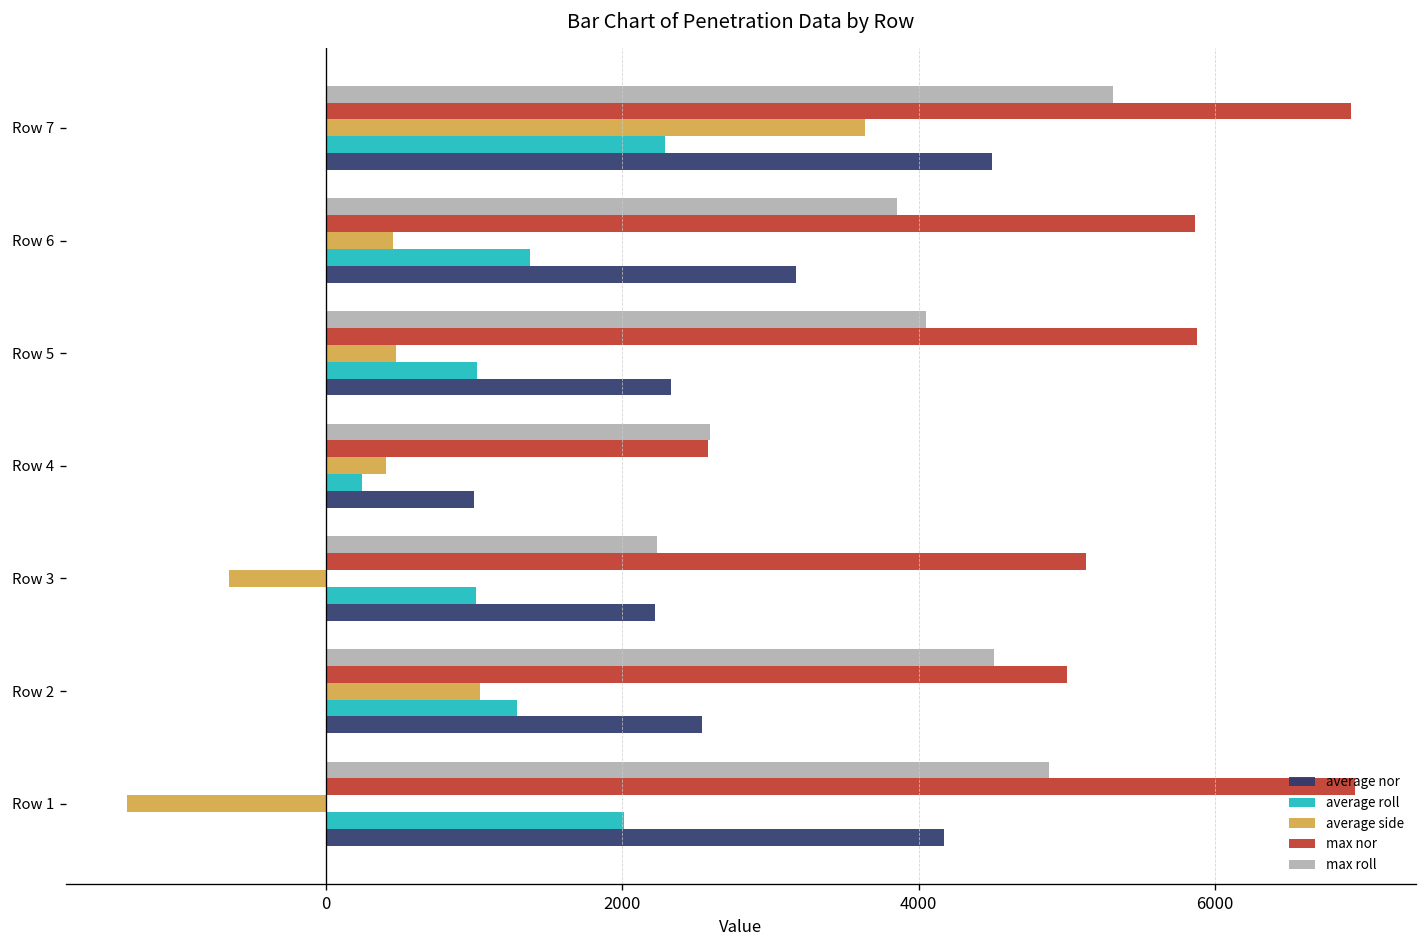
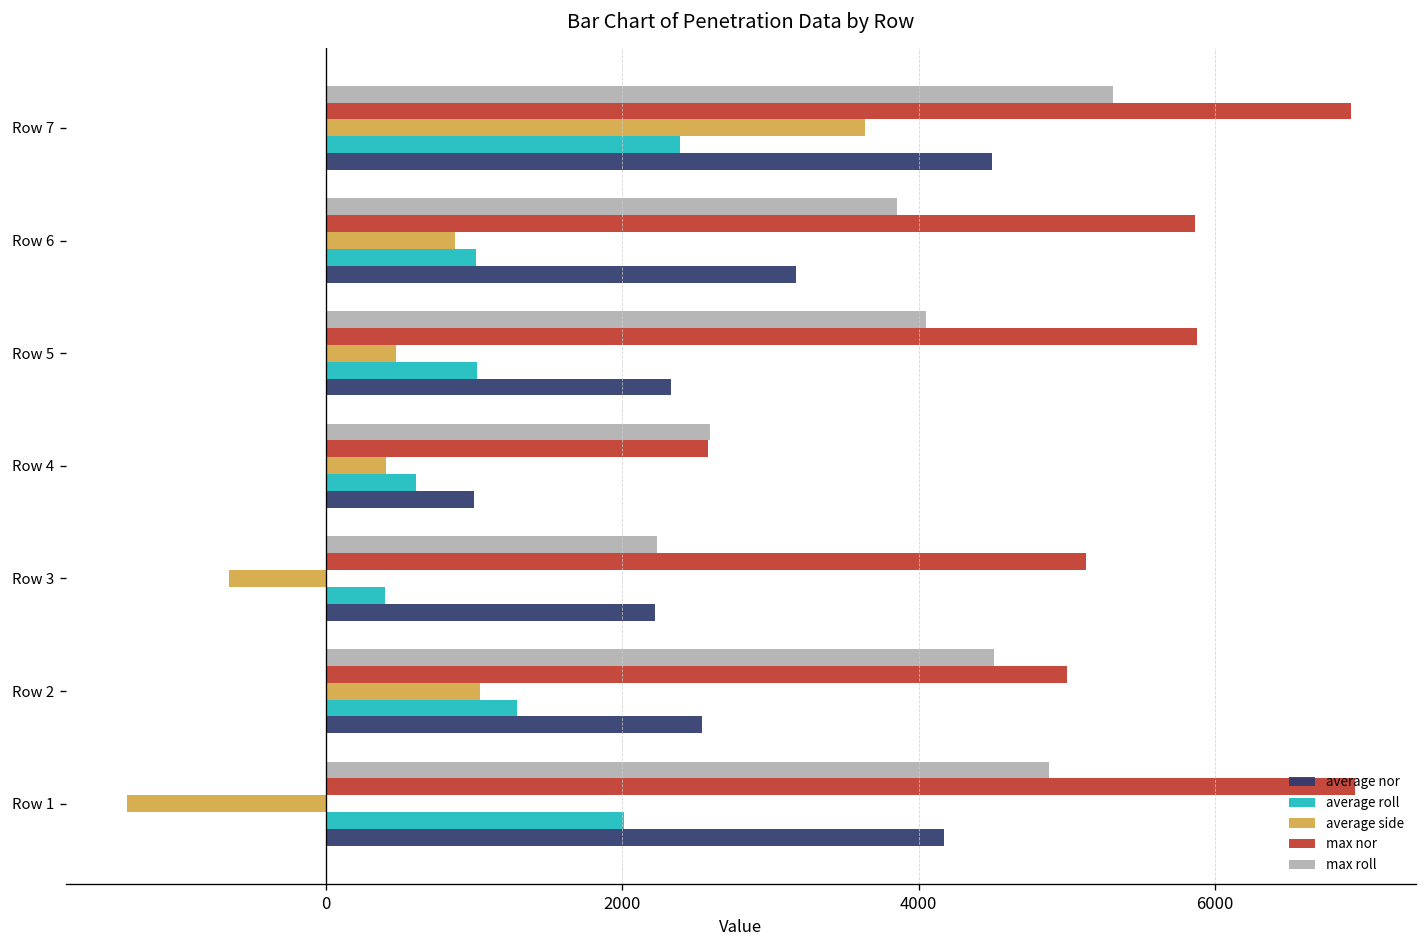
  {
    "average nor": {
      "Row 7": 4490,
      "Row 6": 3170,
      "Row 5": 2330,
      "Row 4": 1000,
      "Row 3": 2220,
      "Row 2": 2540,
      "Row 1": 4170
    },
    "average roll": {
-     "Row 7": 2290,
-     "Row 6": 1380,
+     "Row 7": 2390,
+     "Row 6": 1010,
      "Row 5": 1020,
-     "Row 4": 250,
-     "Row 3": 1010,
+     "Row 4": 610,
+     "Row 3": 400,
      "Row 2": 1290,
      "Row 1": 2010
    },
    "average side": {
      "Row 7": 3640,
-     "Row 6": 450,
+     "Row 6": 870,
      "Row 5": 470,
      "Row 4": 410,
      "Row 3": -650,
      "Row 2": 1040,
      "Row 1": -1340
    },
    "max nor": {
      "Row 7": 6920,
      "Row 6": 5860,
      "Row 5": 5880,
      "Row 4": 2580,
      "Row 3": 5130,
      "Row 2": 5000,
      "Row 1": 6940
    },
    "max roll": {
      "Row 7": 5310,
      "Row 6": 3850,
      "Row 5": 4050,
      "Row 4": 2590,
      "Row 3": 2230,
      "Row 2": 4510,
      "Row 1": 4880
    }
  }
